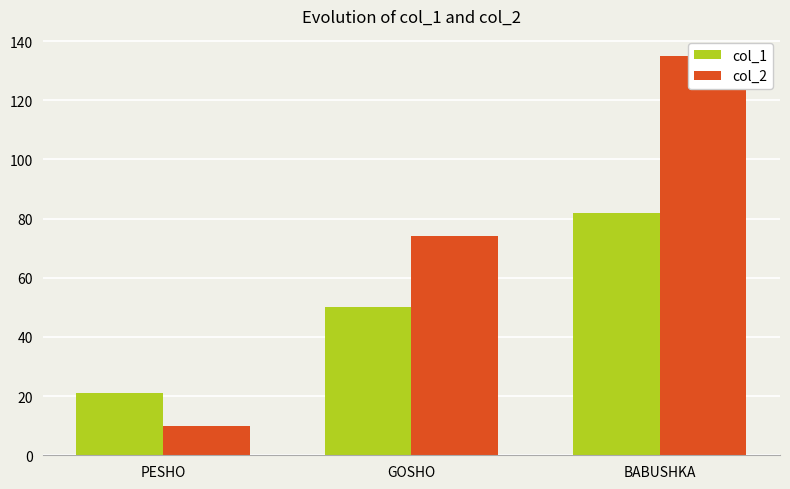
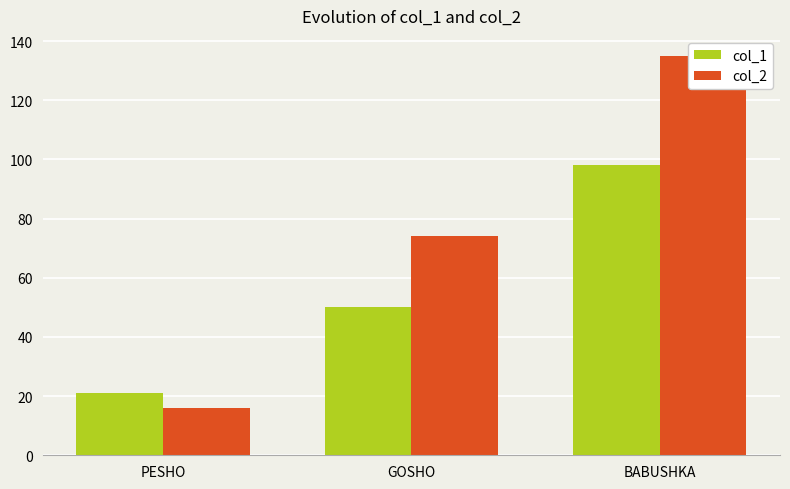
  {
    "col_1": {
      "PESHO": 21,
      "GOSHO": 50,
-     "BABUSHKA": 82
+     "BABUSHKA": 98
    },
    "col_2": {
-     "PESHO": 10,
+     "PESHO": 16,
      "GOSHO": 74
    }
  }
